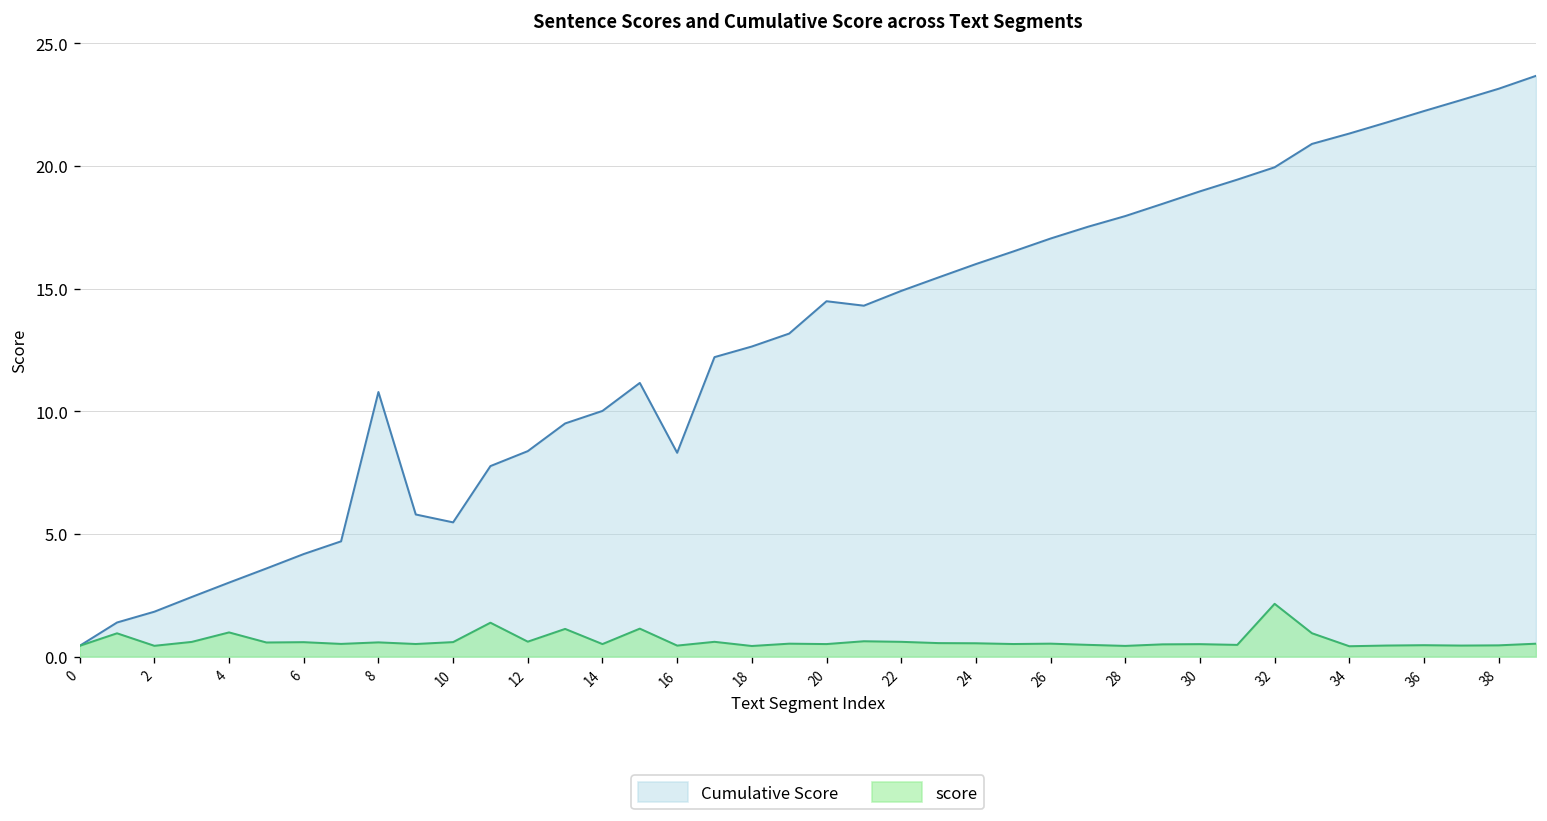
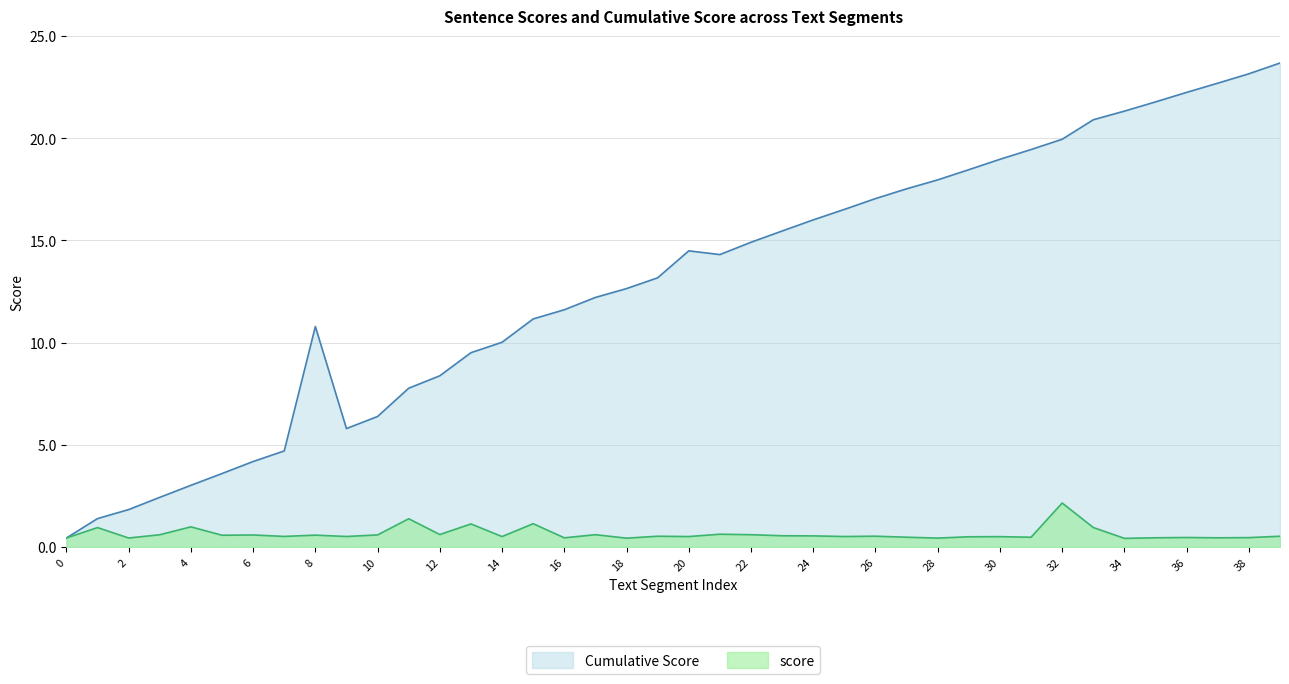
  {
    "Cumulative Score": {
      "2": 1.8,
      "4": 3.0,
      "6": 4.2,
      "8": 10.8,
-     "10": 5.5,
+     "10": 6.4,
      "12": 8.4,
      "14": 10.0,
-     "16": 8.3,
+     "16": 11.6,
      "18": 12.6,
      "20": 14.5,
      "22": 14.9,
      "24": 16.0,
      "26": 17.0,
      "28": 18.0,
      "30": 19.0,
      "32": 19.9,
      "34": 21.3,
      "36": 22.2,
      "38": 23.1
    },
    "score": {
      "2": 0.4,
      "4": 1.0,
      "6": 0.6,
      "8": 0.6,
      "10": 0.6,
      "12": 0.6,
      "14": 0.5,
      "16": 0.4,
      "18": 0.4,
      "20": 0.5,
      "22": 0.6,
      "24": 0.5,
      "26": 0.5,
      "28": 0.4,
      "30": 0.5,
      "32": 2.2,
      "34": 0.4,
      "36": 0.5,
      "38": 0.5
    }
  }
